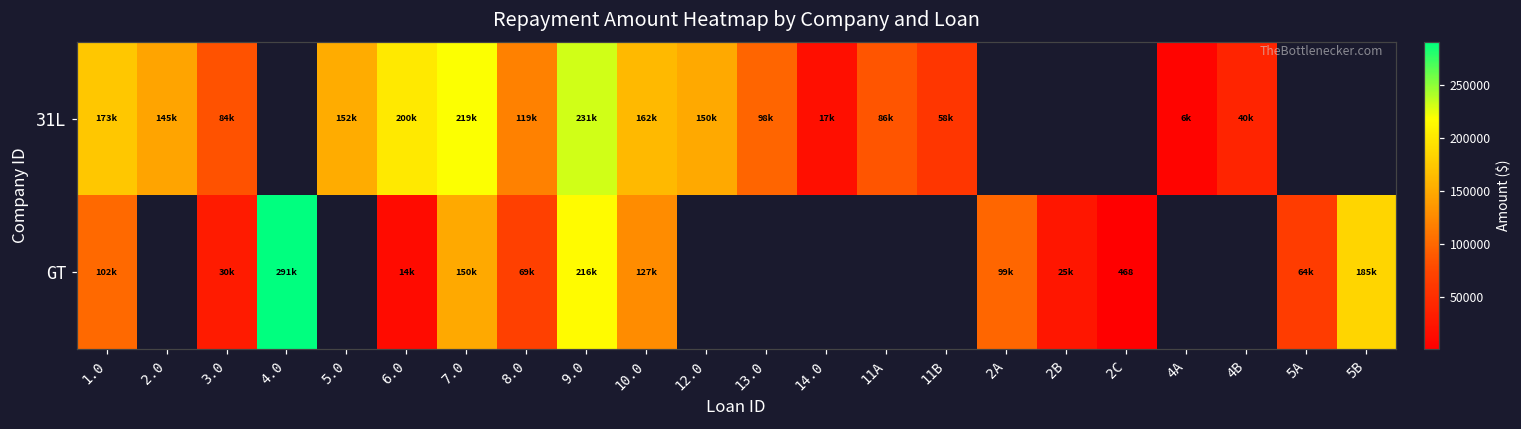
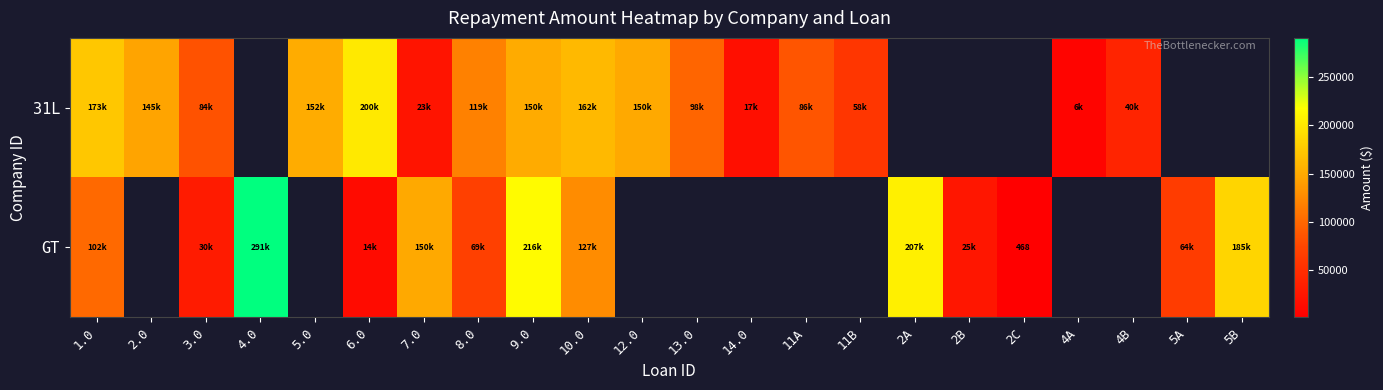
  {
    "31L": {
      "1.0": "173k",
      "2.0": "145k",
      "3.0": "84k",
      "5.0": "152k",
      "6.0": "200k",
-     "7.0": "219k",
+     "7.0": "23k",
      "8.0": "119k",
-     "9.0": "231k",
+     "9.0": "150k",
      "10.0": "162k",
      "12.0": "150k",
      "13.0": "98k",
      "14.0": "17k",
      "11A": "86k",
      "11B": "58k",
      "4A": "6k",
      "4B": "40k"
    },
    "GT": {
      "1.0": "102k",
      "3.0": "30k",
      "4.0": "291k",
      "6.0": "14k",
      "7.0": "150k",
      "8.0": "69k",
      "9.0": "216k",
      "10.0": "127k",
-     "2A": "99k",
+     "2A": "207k",
      "2B": "25k",
      "2C": "468",
      "5A": "64k",
      "5B": "185k"
    }
  }
